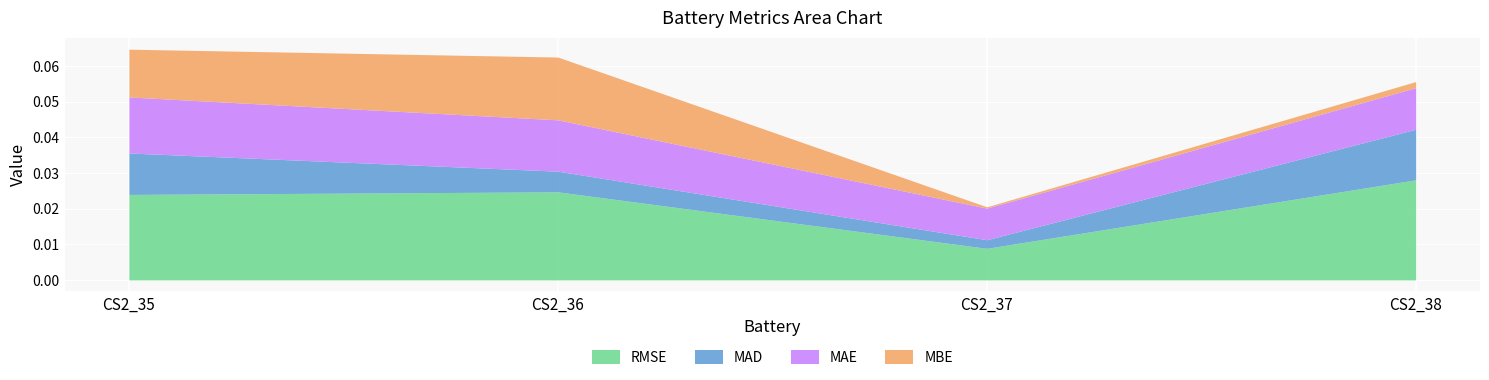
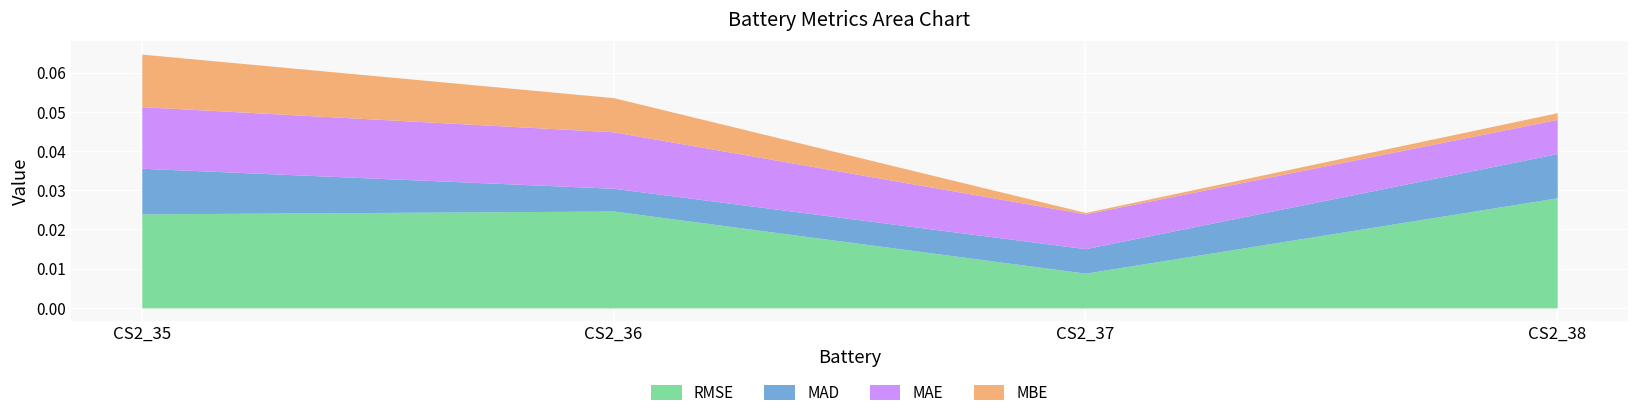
  {
    "RMSE": {
      "CS2_35": 0.024,
      "CS2_36": 0.025,
      "CS2_37": 0.009,
      "CS2_38": 0.028
    },
    "MAD": {
      "CS2_35": 0.012,
      "CS2_36": 0.006,
-     "CS2_37": 0.002,
-     "CS2_38": 0.014
+     "CS2_37": 0.006,
+     "CS2_38": 0.011
    },
    "MAE": {
      "CS2_35": 0.016,
      "CS2_36": 0.014,
-     "CS2_38": 0.012
+     "CS2_38": 0.009
    },
    "MBE": {
      "CS2_35": 0.013,
-     "CS2_36": 0.018,
+     "CS2_36": 0.009,
      "CS2_38": 0.002
    }
  }
